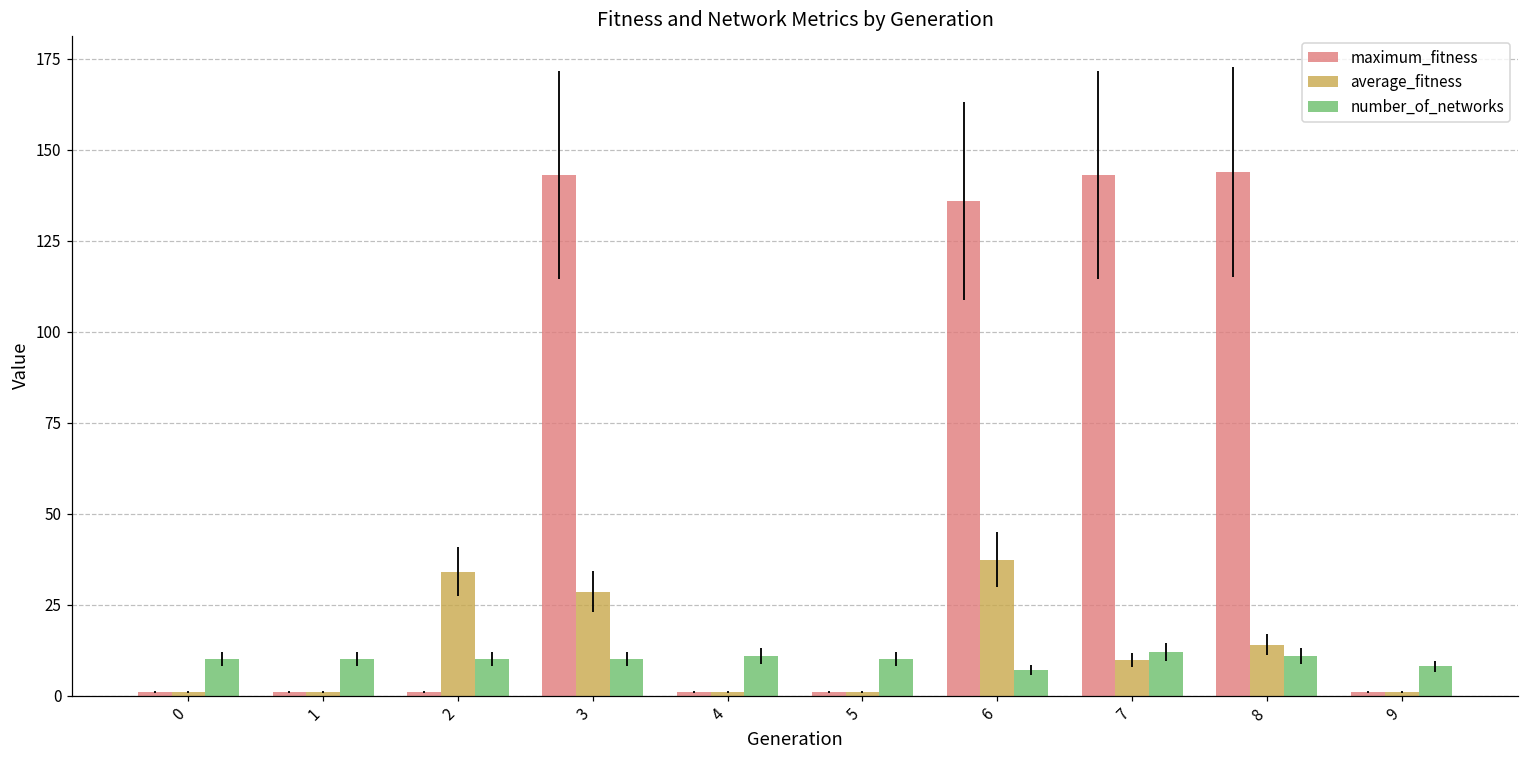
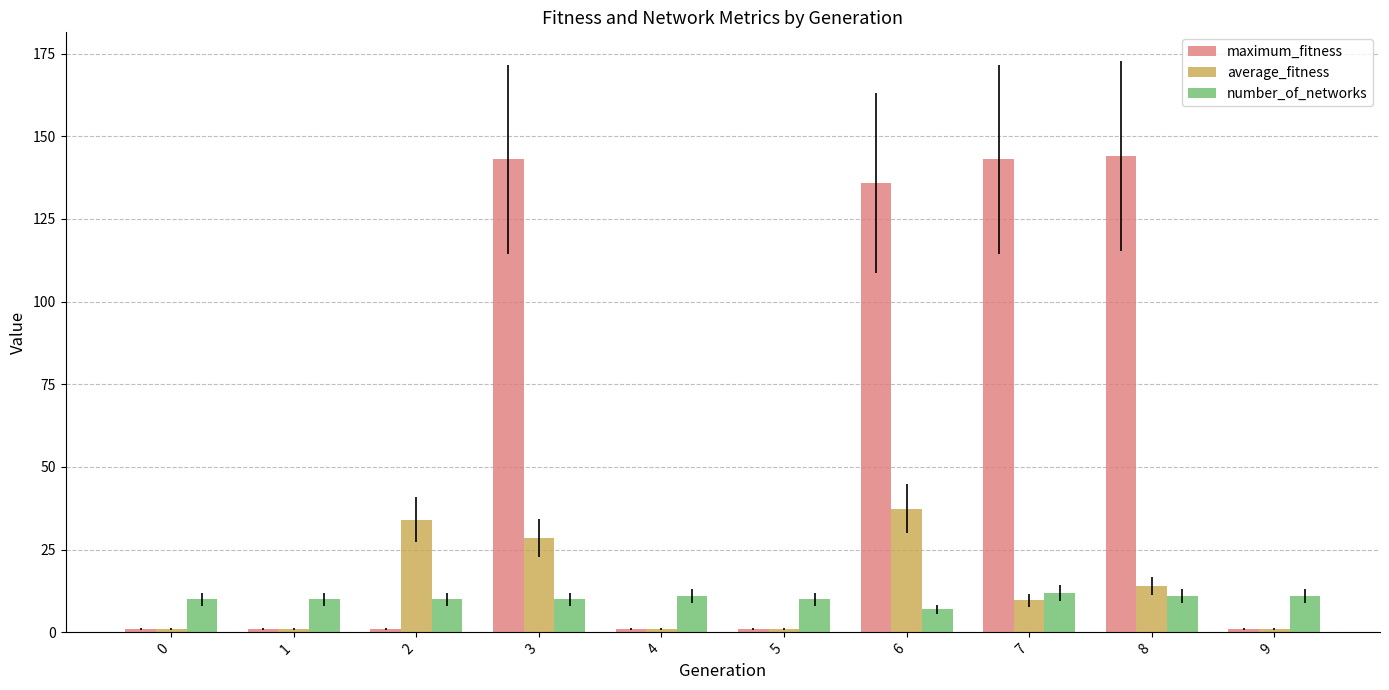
  {
    "maximum_fitness": {
      "0": 1,
      "1": 1,
      "2": 1,
      "3": 143,
      "4": 1,
      "5": 1,
      "6": 136,
      "7": 143,
      "8": 144,
      "9": 1
    },
    "average_fitness": {
      "0": 1,
      "1": 1,
      "2": 34,
      "3": 29,
      "4": 1,
      "5": 1,
      "6": 37,
      "7": 10,
      "8": 14,
      "9": 1
    },
    "number_of_networks": {
      "0": 10,
      "1": 10,
      "2": 10,
      "3": 10,
      "4": 11,
      "5": 10,
      "6": 7,
      "7": 12,
      "8": 11,
-     "9": 8
+     "9": 11
    }
  }
